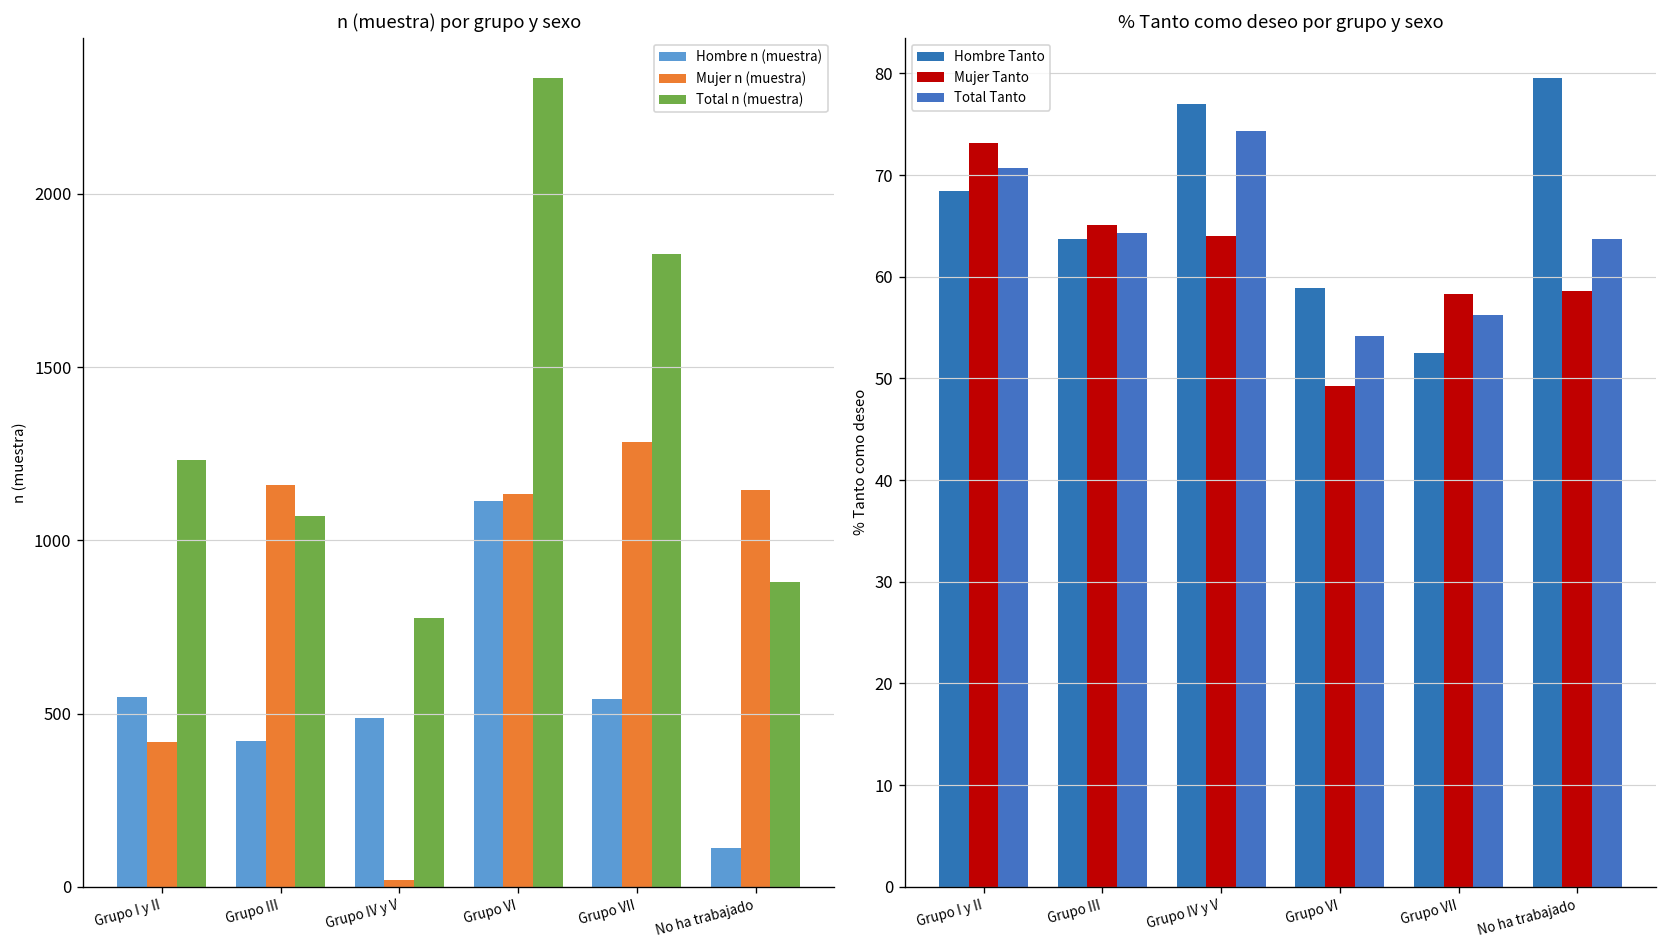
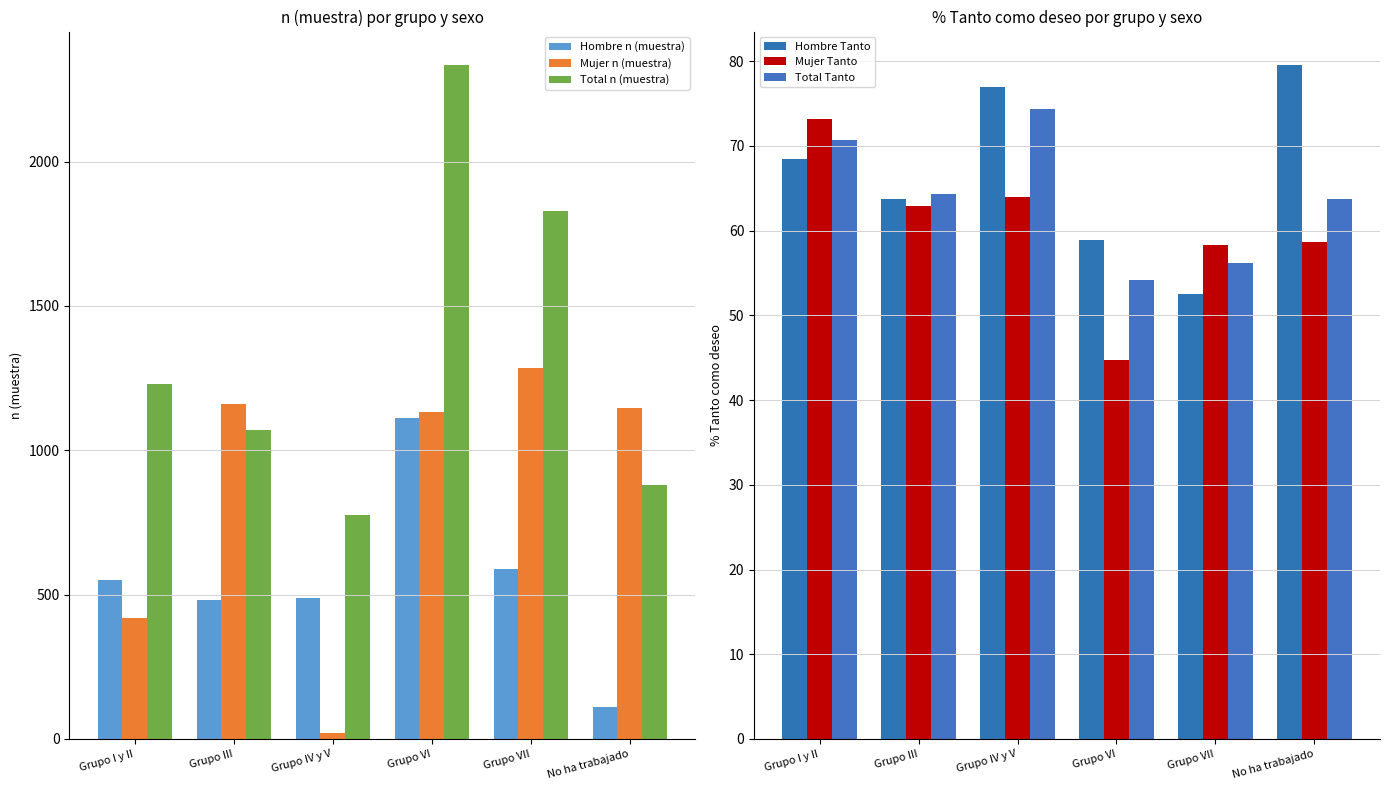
  {
    "n (muestra) por grupo y sexo": {
      "Hombre n (muestra)": {
        "Grupo I y II": 550,
-       "Grupo III": 420,
+       "Grupo III": 480,
        "Grupo IV y V": 490,
        "Grupo VI": 1110,
-       "Grupo VII": 540,
+       "Grupo VII": 590,
        "No ha trabajado": 110
      },
      "Mujer n (muestra)": {
        "Grupo I y II": 420,
        "Grupo III": 1160,
        "Grupo IV y V": 20,
        "Grupo VI": 1130,
        "Grupo VII": 1290,
        "No ha trabajado": 1150
      },
      "Total n (muestra)": {
        "Grupo I y II": 1230,
        "Grupo III": 1070,
        "Grupo IV y V": 780,
        "Grupo VI": 2330,
        "Grupo VII": 1830,
        "No ha trabajado": 880
      }
    },
    "% Tanto como deseo por grupo y sexo": {
      "Mujer Tanto": {
        "Grupo I y II": 73,
-       "Grupo III": 65,
+       "Grupo III": 63,
        "Grupo IV y V": 64,
-       "Grupo VI": 49,
+       "Grupo VI": 45,
        "Grupo VII": 58,
        "No ha trabajado": 59
      }
    }
  }
